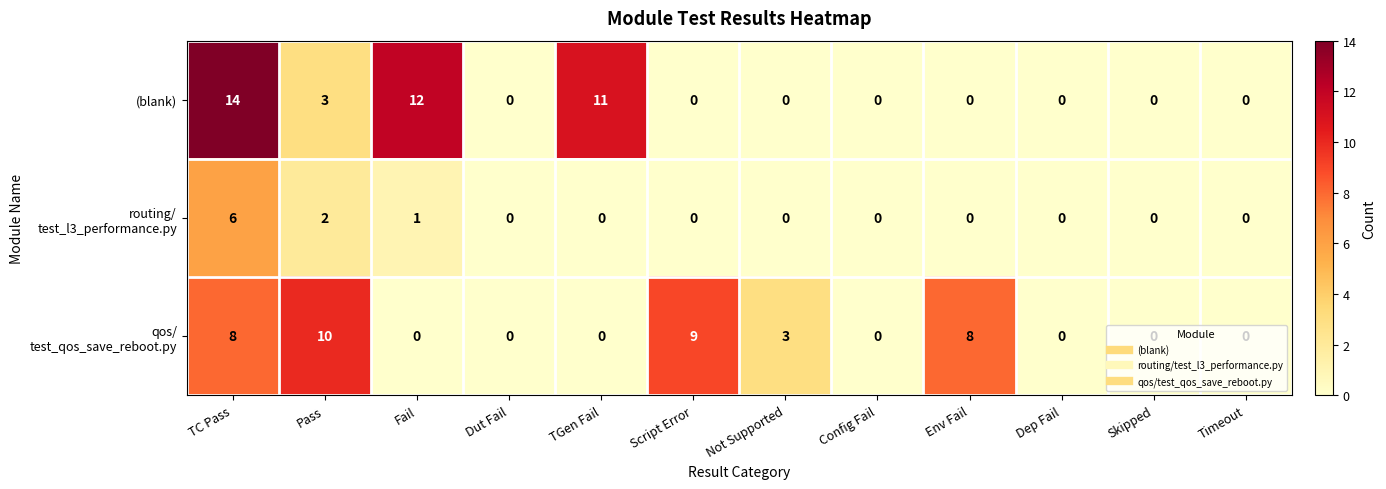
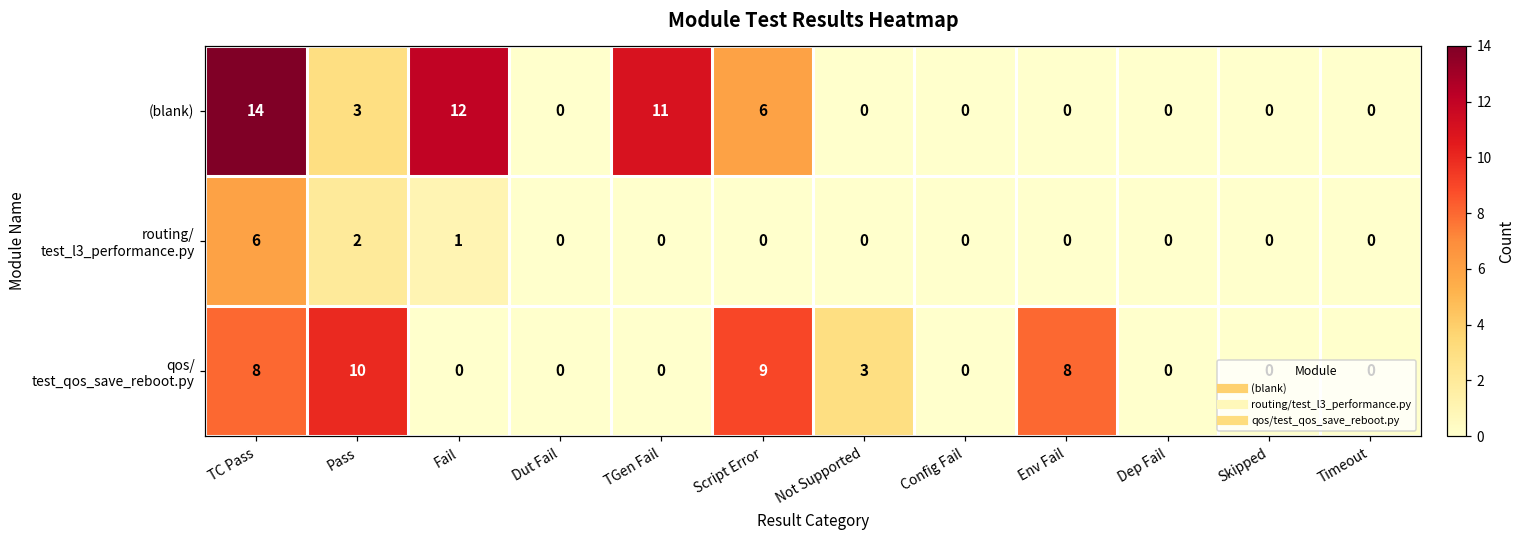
  {
    "(blank)": {
      "TC Pass": 14,
      "Pass": 3,
      "Fail": 12,
      "Dut Fail": 0,
      "TGen Fail": 11,
-     "Script Error": 0,
+     "Script Error": 6,
      "Not Supported": 0,
      "Config Fail": 0,
      "Env Fail": 0,
      "Dep Fail": 0,
      "Skipped": 0,
      "Timeout": 0
    },
    "routing/ test_l3_performance.py": {
      "TC Pass": 6,
      "Pass": 2,
      "Fail": 1,
      "Dut Fail": 0,
      "TGen Fail": 0,
      "Script Error": 0,
      "Not Supported": 0,
      "Config Fail": 0,
      "Env Fail": 0,
      "Dep Fail": 0,
      "Skipped": 0,
      "Timeout": 0
    },
    "qos/ test_qos_save_reboot.py": {
      "TC Pass": 8,
      "Pass": 10,
      "Fail": 0,
      "Dut Fail": 0,
      "TGen Fail": 0,
      "Script Error": 9,
      "Not Supported": 3,
      "Config Fail": 0,
      "Env Fail": 8,
      "Dep Fail": 0
    }
  }
